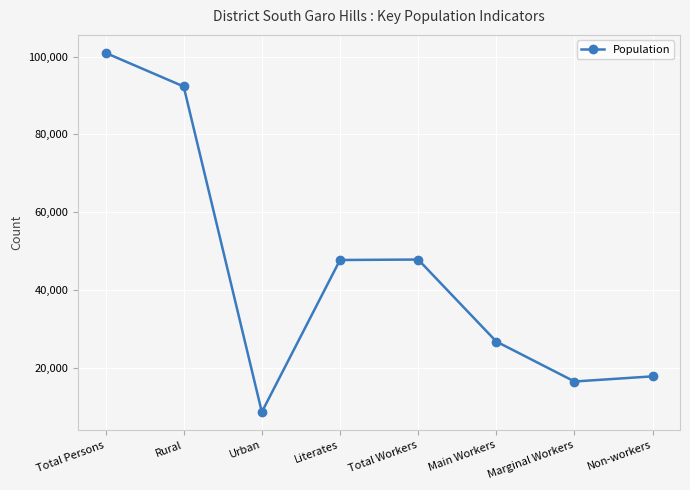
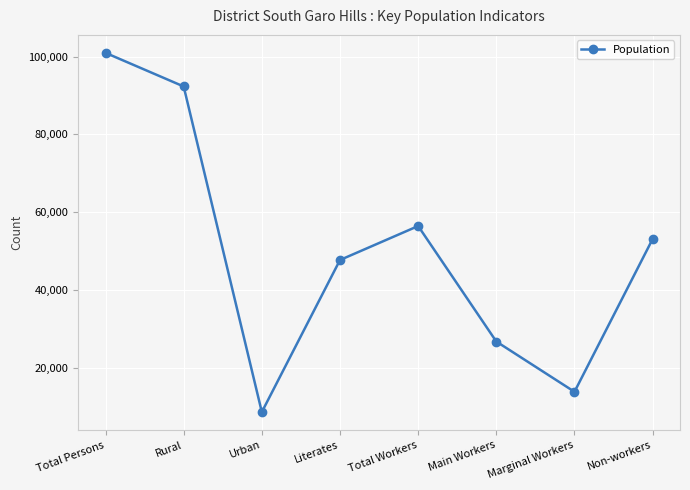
  {
    "Total Persons": "101,000",
    "Rural": "92,000",
    "Urban": "9,000",
    "Literates": "48,000",
-   "Total Workers": "48,000",
+   "Total Workers": "56,000",
    "Main Workers": "27,000",
-   "Marginal Workers": "16,000",
-   "Non-workers": "18,000"
+   "Marginal Workers": "14,000",
+   "Non-workers": "53,000"
  }
